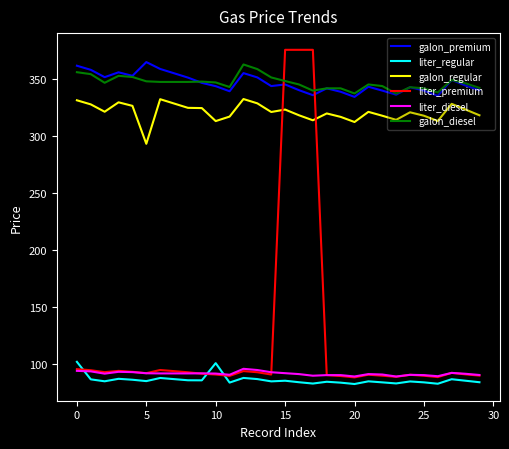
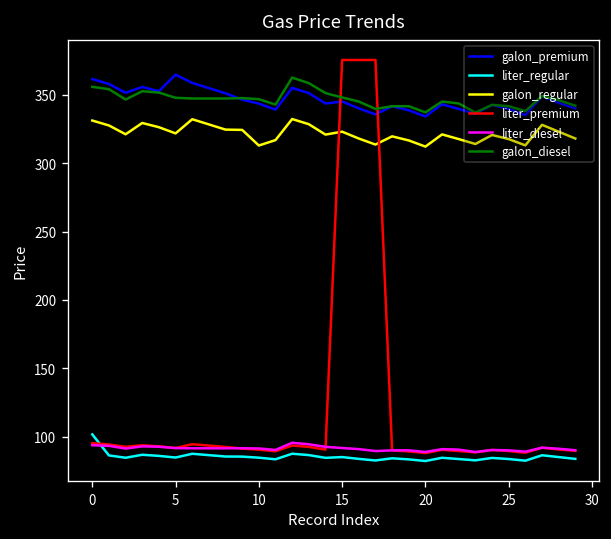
  {
    "galon_premium": {
      "0": 361,
      "5": 365,
      "10": 343,
      "15": 345,
      "20": 334
    },
    "liter_regular": {
      "0": 102,
      "5": 85,
-     "10": 101,
+     "10": 85,
      "15": 85,
      "20": 82,
      "25": 84
    },
    "galon_regular": {
      "0": 331,
-     "5": 293,
+     "5": 322,
      "10": 313,
      "15": 323,
      "20": 312
    },
    "liter_premium": {
      "15": 375
    },
    "liter_diesel": {
      "15": 92
    },
    "galon_diesel": {
      "0": 356,
      "5": 348,
      "10": 347,
      "15": 348,
      "20": 337
    }
  }
